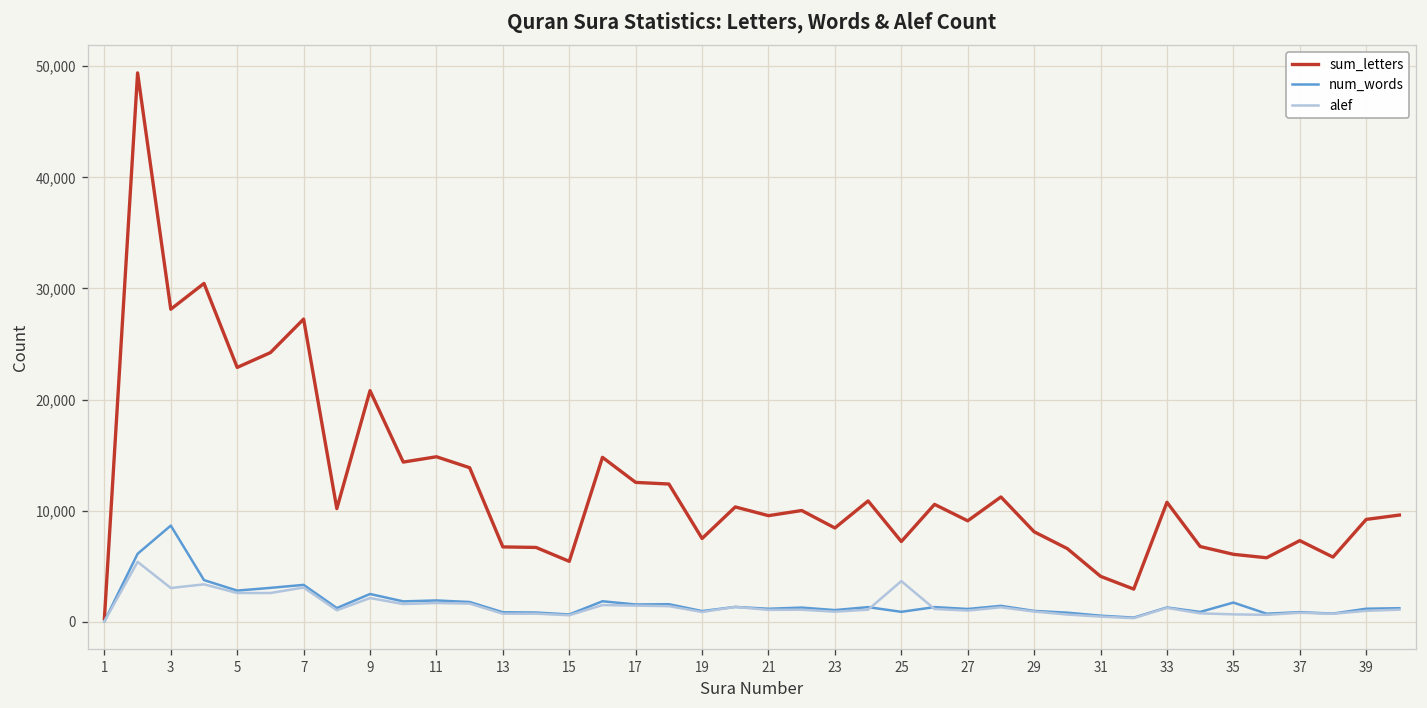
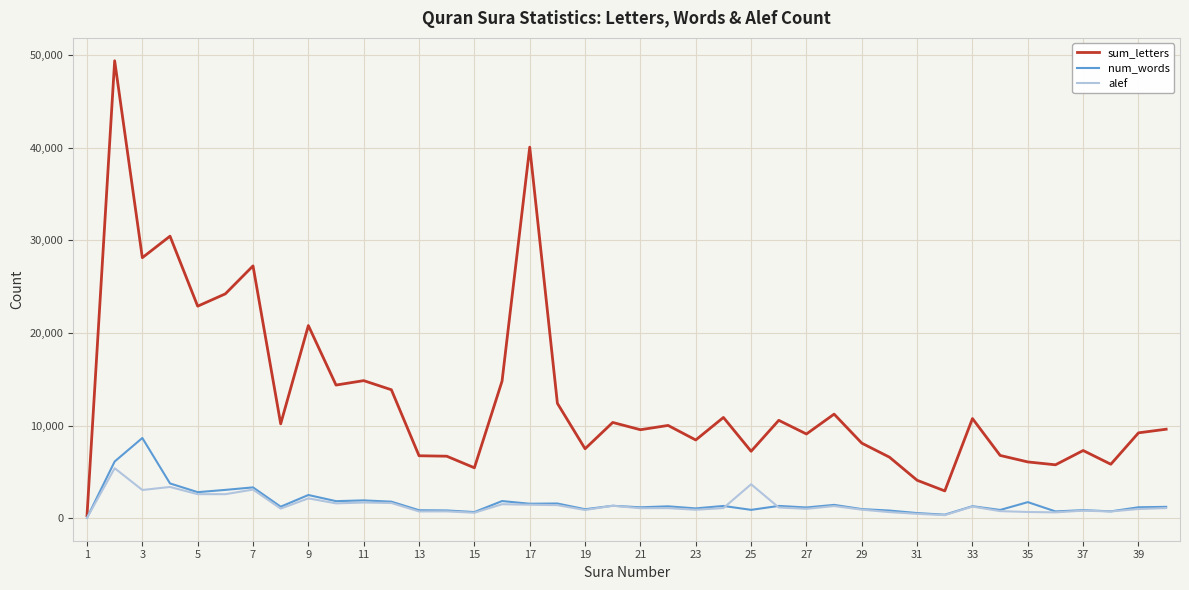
  {
    "sum_letters": {
      "3": "28,000",
      "5": "23,000",
      "7": "27,000",
      "9": "21,000",
      "11": "15,000",
      "13": "7,000",
      "15": "5,000",
-     "17": "13,000",
+     "17": "40,000",
      "19": "7,000",
      "21": "10,000",
      "23": "8,000",
      "25": "7,000",
      "27": "9,000",
      "29": "8,000",
      "31": "4,000",
      "33": "11,000",
      "35": "6,000",
      "37": "7,000",
      "39": "9,000"
    },
    "num_words": {
      "3": "9,000",
      "9": "2,000",
      "25": "1,000",
      "35": "2,000"
    },
    "alef": {
      "3": "3,000",
      "9": "2,000",
      "25": "4,000",
      "35": "1,000"
    }
  }
